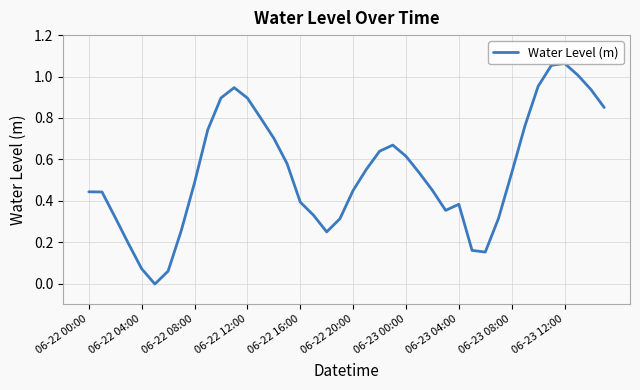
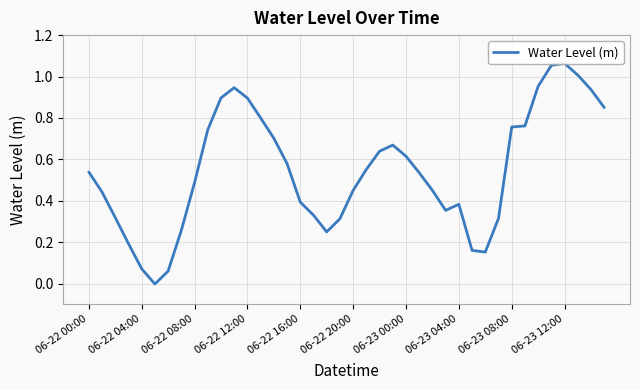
  {
-   "06-22 00:00": 0.44,
+   "06-22 00:00": 0.54,
    "06-22 04:00": 0.07,
    "06-22 08:00": 0.49,
    "06-22 12:00": 0.90,
    "06-22 16:00": 0.39,
    "06-22 20:00": 0.45,
    "06-23 00:00": 0.62,
    "06-23 04:00": 0.38,
-   "06-23 08:00": 0.53
+   "06-23 08:00": 0.76
  }
